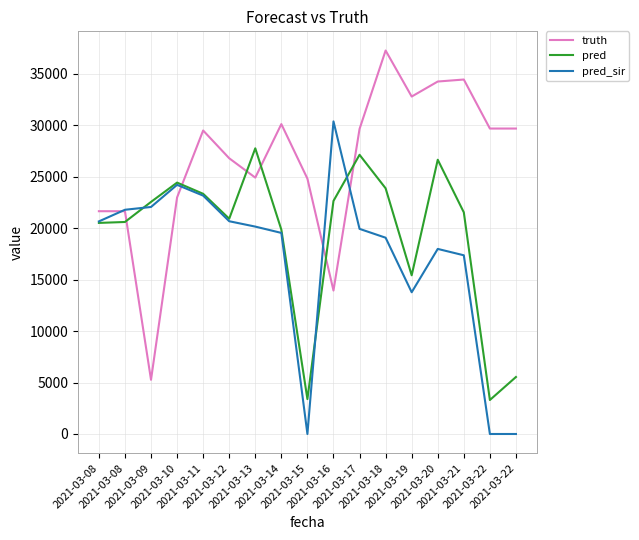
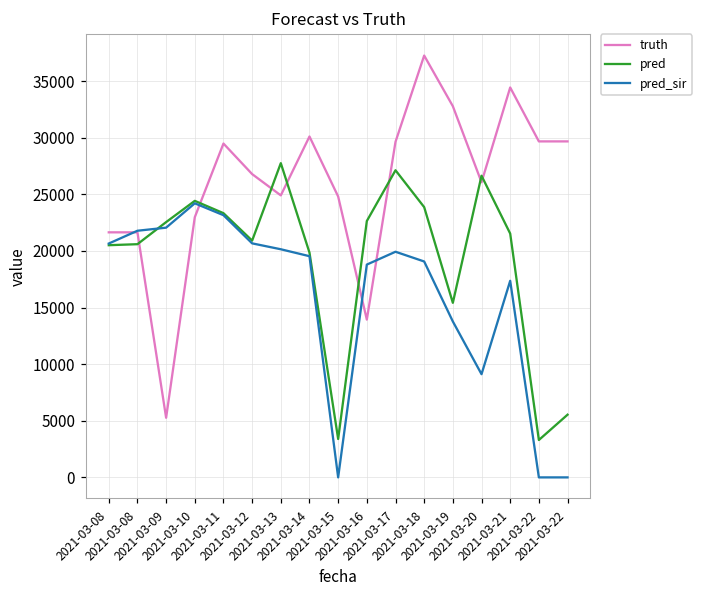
  {
    "truth": {
      "2021-03-09": 5300,
      "2021-03-10": 23000,
      "2021-03-11": 29500,
      "2021-03-12": 26800,
      "2021-03-13": 24900,
      "2021-03-14": 30100,
      "2021-03-15": 24800,
      "2021-03-16": 13900,
      "2021-03-17": 29600,
      "2021-03-18": 37300,
      "2021-03-19": 32800,
-     "2021-03-20": 34200,
+     "2021-03-20": 26100,
      "2021-03-21": 34400
    },
    "pred": {
      "2021-03-09": 22500,
      "2021-03-13": 27800,
      "2021-03-14": 19900,
      "2021-03-15": 3400,
      "2021-03-16": 22600,
      "2021-03-17": 27100,
      "2021-03-18": 23900,
      "2021-03-19": 15400,
      "2021-03-20": 26600,
      "2021-03-21": 21500
    },
    "pred_sir": {
      "2021-03-09": 22100,
      "2021-03-13": 20100,
      "2021-03-14": 19500,
      "2021-03-15": 0,
-     "2021-03-16": 30400,
+     "2021-03-16": 18800,
      "2021-03-17": 19900,
      "2021-03-18": 19100,
      "2021-03-19": 13800,
-     "2021-03-20": 18000,
+     "2021-03-20": 9100,
      "2021-03-21": 17400
    }
  }
